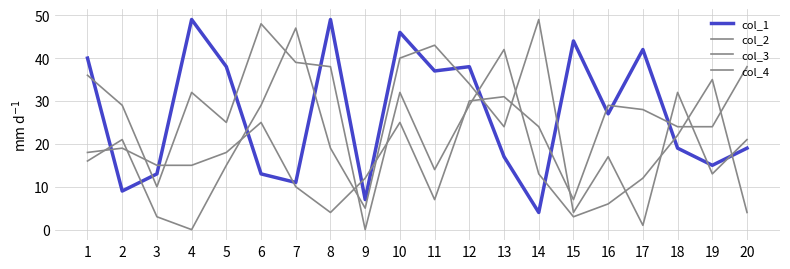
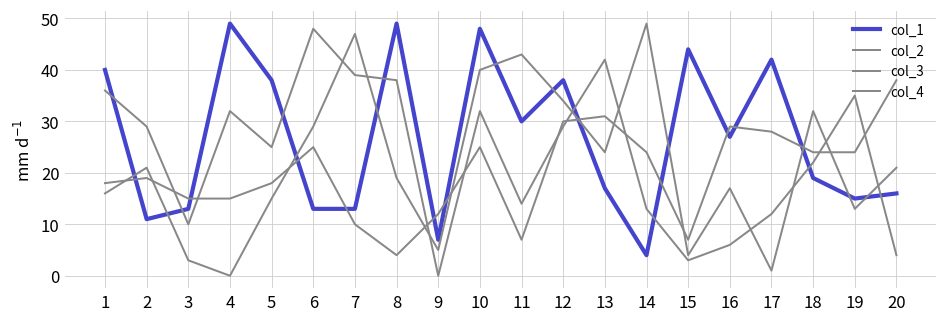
  {
    "col_1": {
      "1": 40,
-     "2": 9,
+     "2": 11,
      "3": 13,
      "4": 49,
      "5": 38,
      "6": 13,
-     "7": 11,
+     "7": 13,
      "8": 49,
      "9": 7,
-     "10": 46,
-     "11": 37,
+     "10": 48,
+     "11": 30,
      "12": 38,
      "13": 17,
      "14": 4,
      "15": 44,
      "16": 27,
      "17": 42,
      "18": 19,
      "19": 15,
-     "20": 19
+     "20": 16
    }
  }
